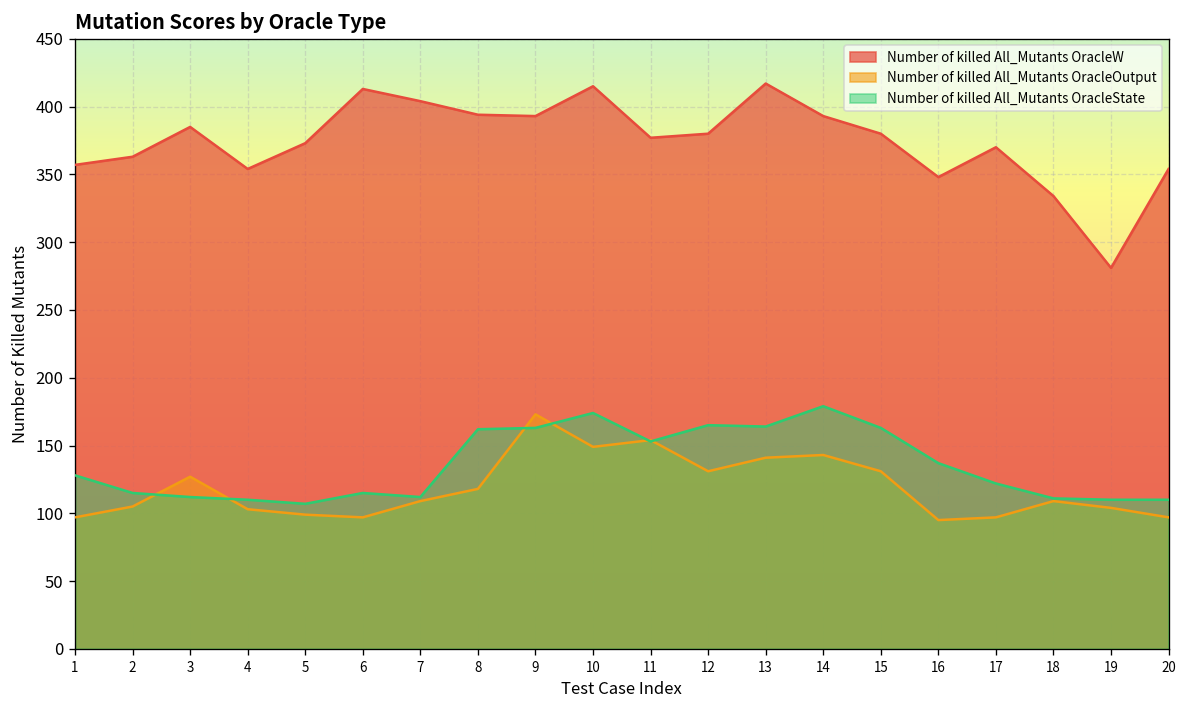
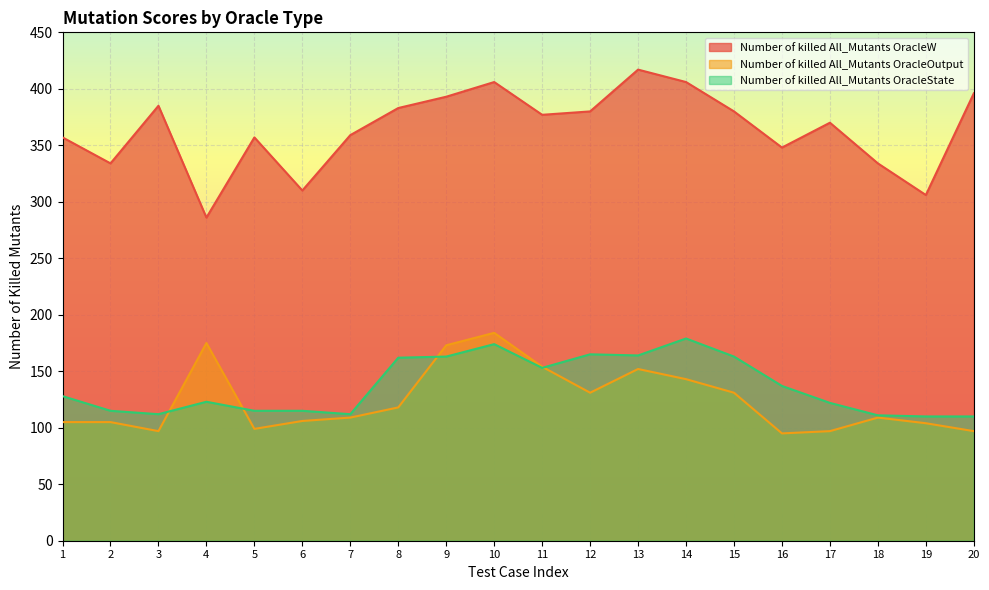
  {
    "Number of killed All_Mutants OracleW": {
      "1": 357,
-     "2": 363,
+     "2": 334,
      "3": 385,
-     "4": 354,
-     "5": 373,
-     "6": 413,
-     "7": 404,
-     "8": 394,
+     "4": 286,
+     "5": 357,
+     "6": 310,
+     "7": 359,
+     "8": 383,
      "9": 393,
-     "10": 415,
+     "10": 406,
      "11": 377,
      "12": 380,
      "13": 417,
-     "14": 393,
+     "14": 406,
      "15": 380,
      "16": 348,
      "17": 370,
      "18": 334,
-     "19": 281,
-     "20": 354
+     "19": 306,
+     "20": 396
    },
    "Number of killed All_Mutants OracleOutput": {
-     "1": 97,
+     "1": 105,
      "2": 105,
-     "3": 127,
-     "4": 103,
+     "3": 97,
+     "4": 175,
      "5": 99,
-     "6": 97,
+     "6": 106,
      "7": 109,
      "8": 118,
      "9": 173,
-     "10": 149,
+     "10": 184,
      "12": 131,
-     "13": 141,
+     "13": 152,
      "14": 143,
      "15": 131,
      "16": 95,
      "17": 97,
      "19": 104,
      "20": 97
    },
    "Number of killed All_Mutants OracleState": {
      "1": 128,
      "2": 115,
      "3": 112,
-     "4": 110,
-     "5": 107,
+     "4": 123,
+     "5": 115,
      "6": 115,
      "7": 112,
      "8": 162,
      "9": 163,
      "10": 174,
      "12": 165,
      "13": 164,
      "14": 179,
      "15": 163,
      "16": 137,
      "17": 122,
      "19": 110,
      "20": 110
    }
  }
